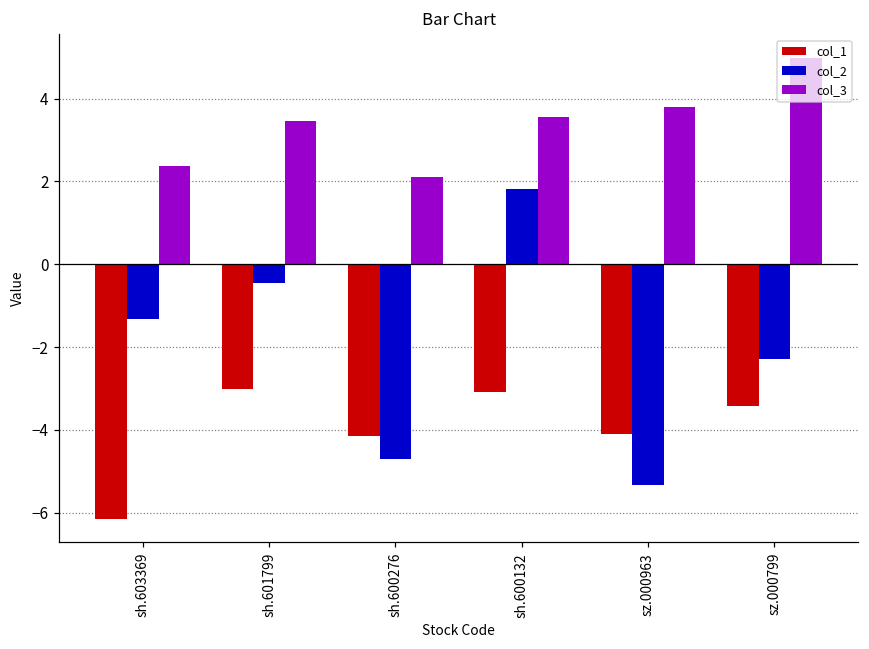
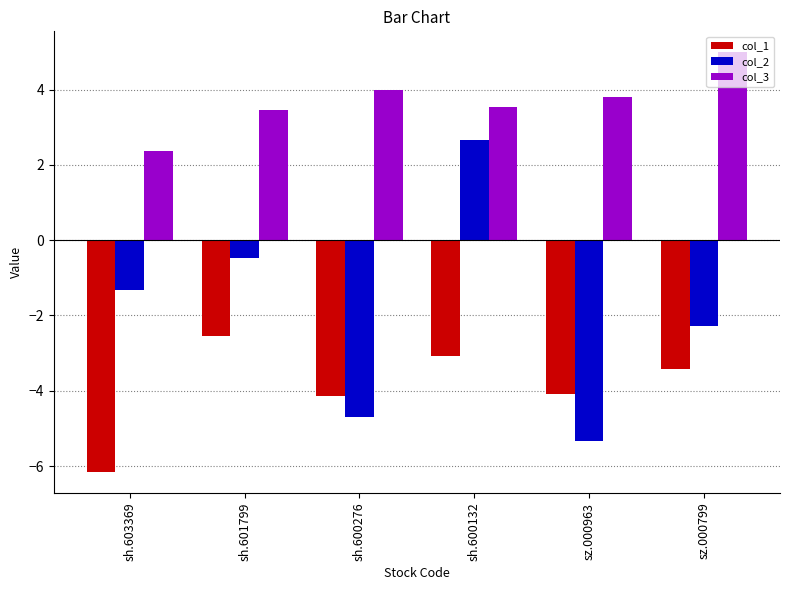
  {
    "col_1": {
      "sh.603369": -6.2,
-     "sh.601799": -3.0,
+     "sh.601799": -2.5,
      "sh.600276": -4.1,
      "sh.600132": -3.1,
      "sz.000963": -4.1,
      "sz.000799": -3.4
    },
    "col_2": {
      "sh.603369": -1.3,
      "sh.601799": -0.5,
      "sh.600276": -4.7,
-     "sh.600132": 1.8,
+     "sh.600132": 2.7,
      "sz.000963": -5.3,
      "sz.000799": -2.3
    },
    "col_3": {
      "sh.603369": 2.4,
      "sh.601799": 3.5,
-     "sh.600276": 2.1,
+     "sh.600276": 4.0,
      "sh.600132": 3.6,
      "sz.000963": 3.8
    }
  }
